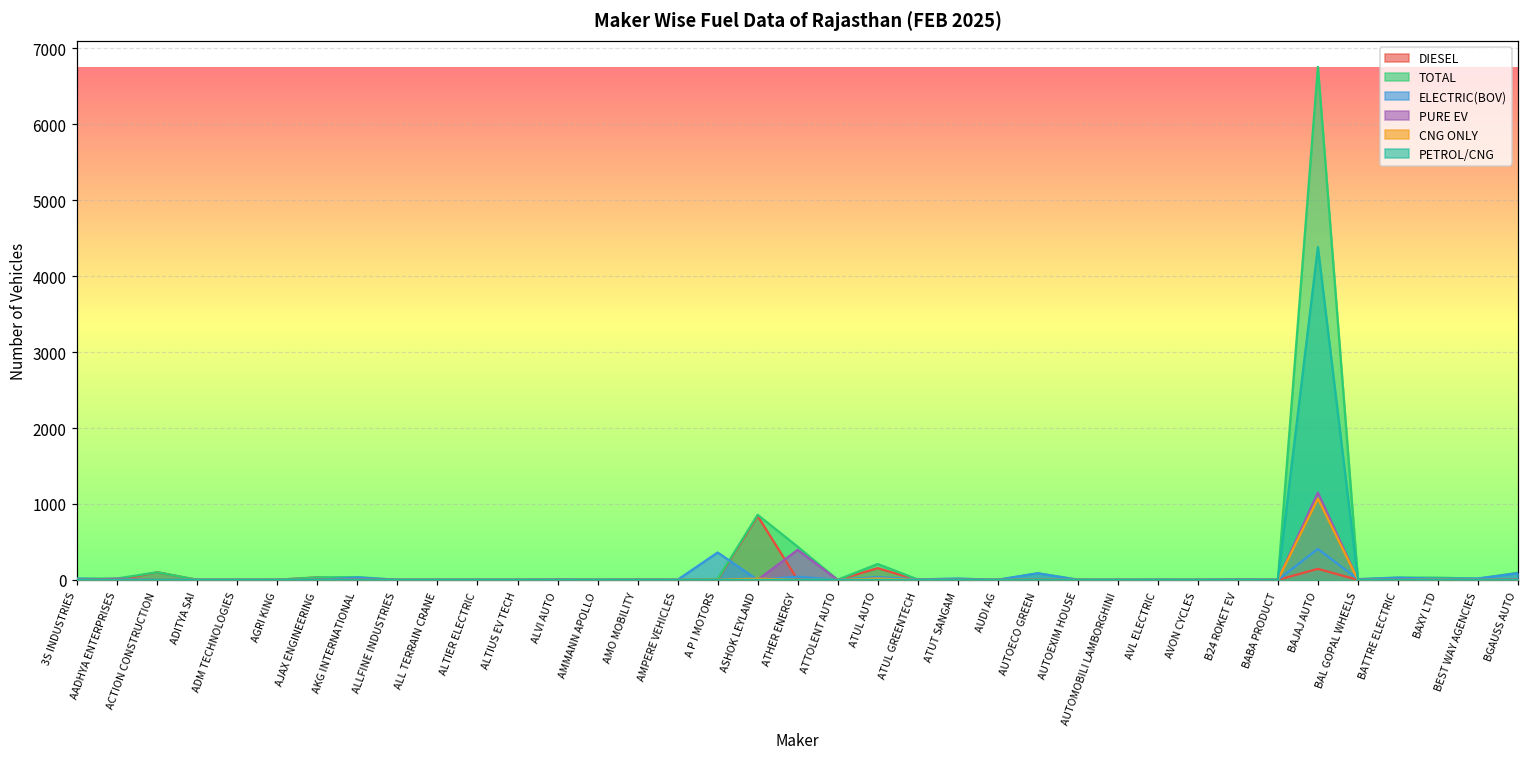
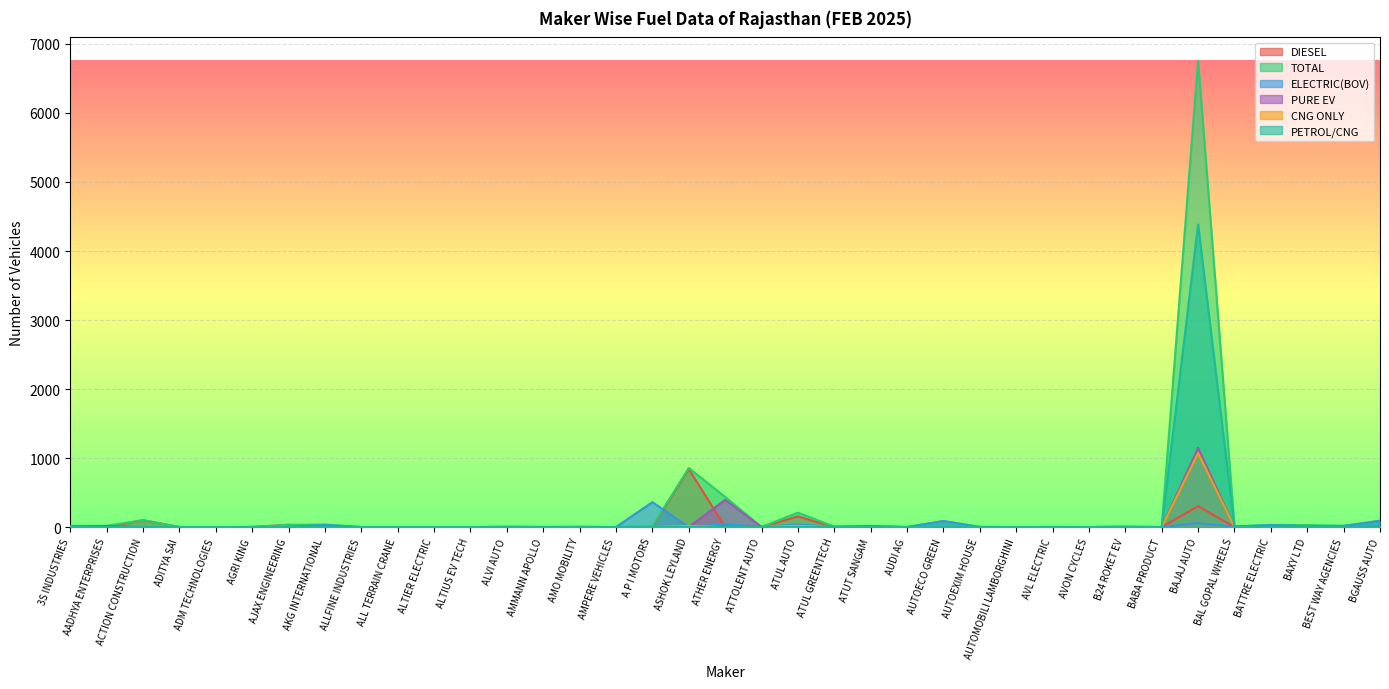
  {
    "DIESEL": {
      "ATUL AUTO": 200,
-     "BAJAJ AUTO": 100
+     "BAJAJ AUTO": 300
    },
    "ELECTRIC(BOV)": {
      "A P I MOTORS": 400,
      "ATHER ENERGY": 0,
-     "BAJAJ AUTO": 400
+     "BAJAJ AUTO": 100
    },
    "PURE EV": {
      "ATHER ENERGY": 400,
      "BAJAJ AUTO": 1100
    },
    "CNG ONLY": {
      "BAJAJ AUTO": 1100
    }
  }
